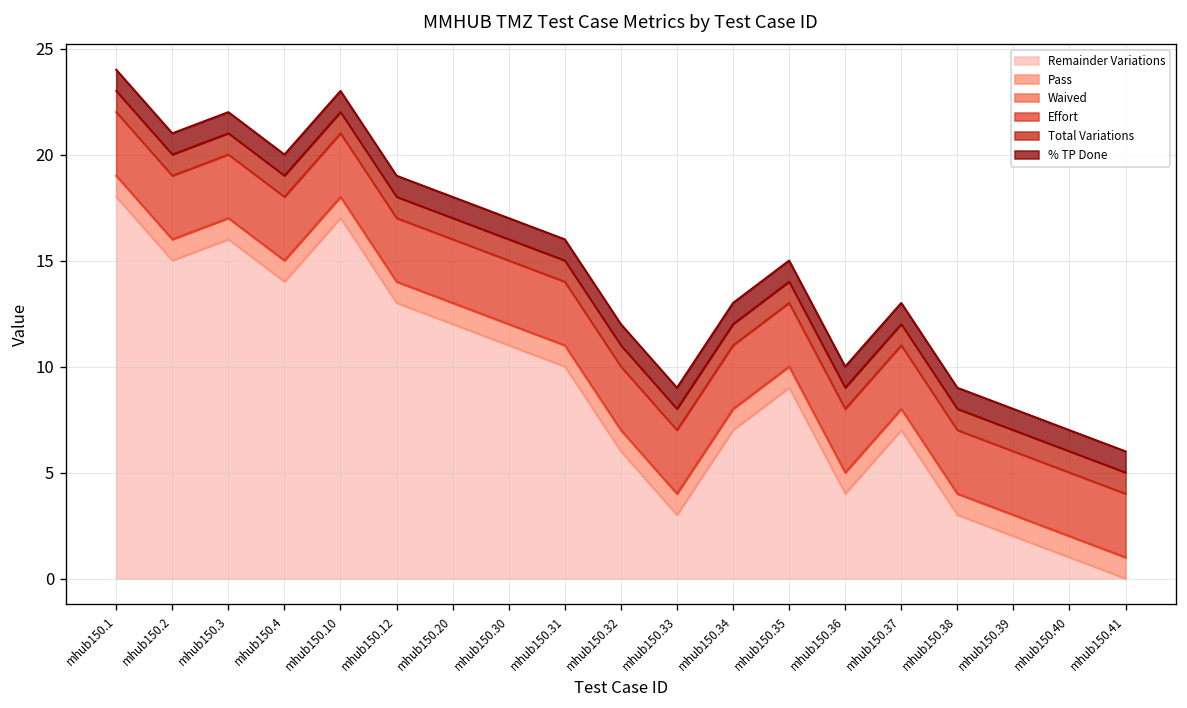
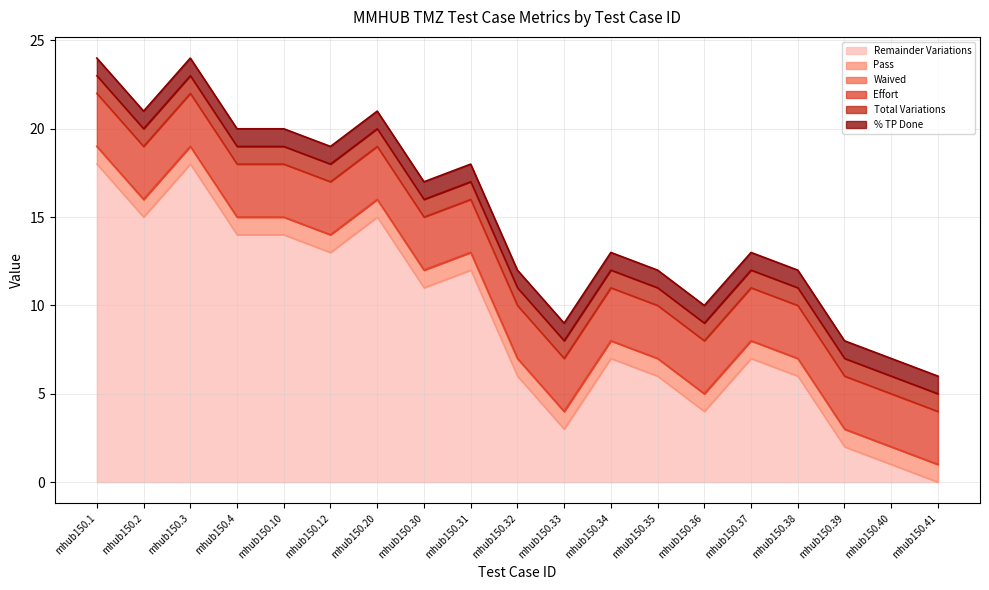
  {
    "Remainder Variations": {
      "mhub150.1": 18,
      "mhub150.2": 15,
-     "mhub150.3": 16,
+     "mhub150.3": 18,
      "mhub150.4": 14,
-     "mhub150.10": 17,
+     "mhub150.10": 14,
      "mhub150.12": 13,
-     "mhub150.20": 12,
+     "mhub150.20": 15,
      "mhub150.30": 11,
-     "mhub150.31": 10,
+     "mhub150.31": 12,
      "mhub150.32": 6,
      "mhub150.33": 3,
      "mhub150.34": 7,
-     "mhub150.35": 9,
+     "mhub150.35": 6,
      "mhub150.36": 4,
      "mhub150.37": 7,
-     "mhub150.38": 3,
+     "mhub150.38": 6,
      "mhub150.39": 2,
      "mhub150.40": 1,
      "mhub150.41": 0
    },
    "% TP Done": {
      "mhub150.1": 1,
      "mhub150.2": 1,
      "mhub150.3": 1,
      "mhub150.4": 1,
      "mhub150.10": 1,
      "mhub150.12": 1,
      "mhub150.20": 1,
      "mhub150.30": 1,
      "mhub150.31": 1,
      "mhub150.32": 1,
      "mhub150.33": 1,
      "mhub150.34": 1,
      "mhub150.35": 1,
      "mhub150.36": 1,
      "mhub150.37": 1,
      "mhub150.38": 1,
      "mhub150.39": 1,
      "mhub150.40": 1,
      "mhub150.41": 1
    }
  }
